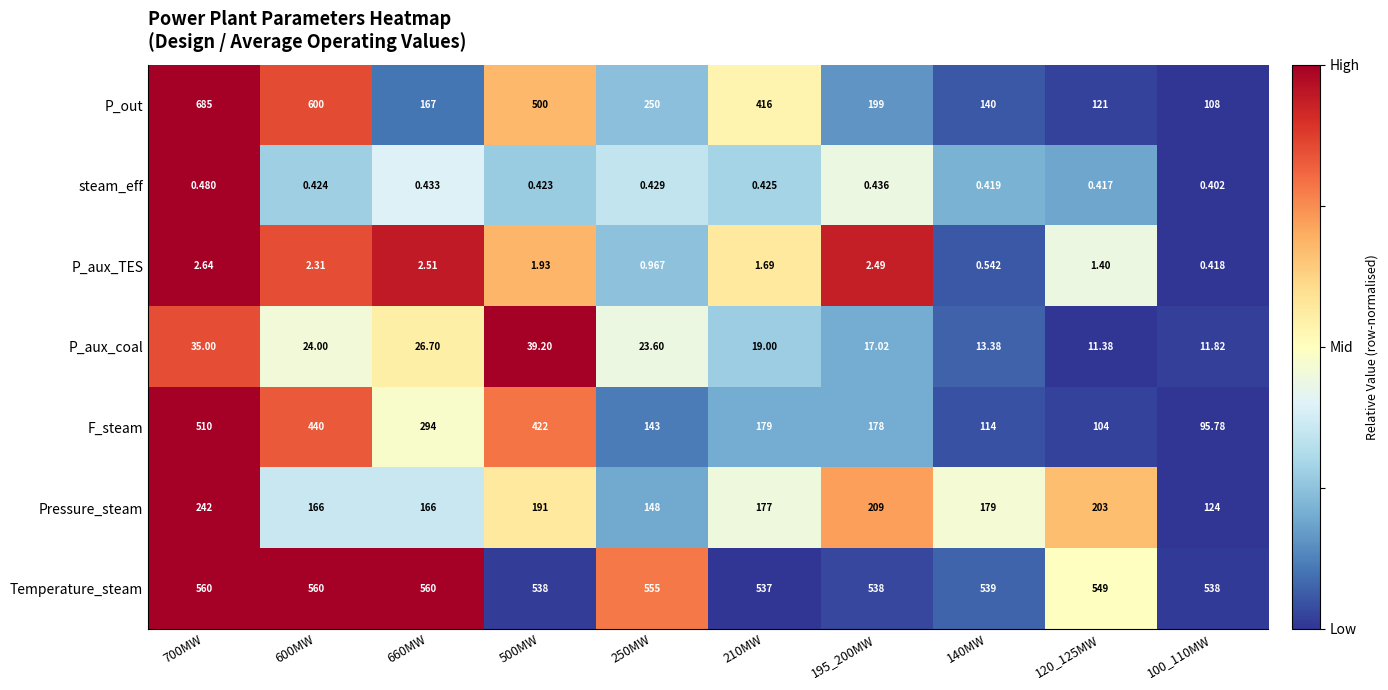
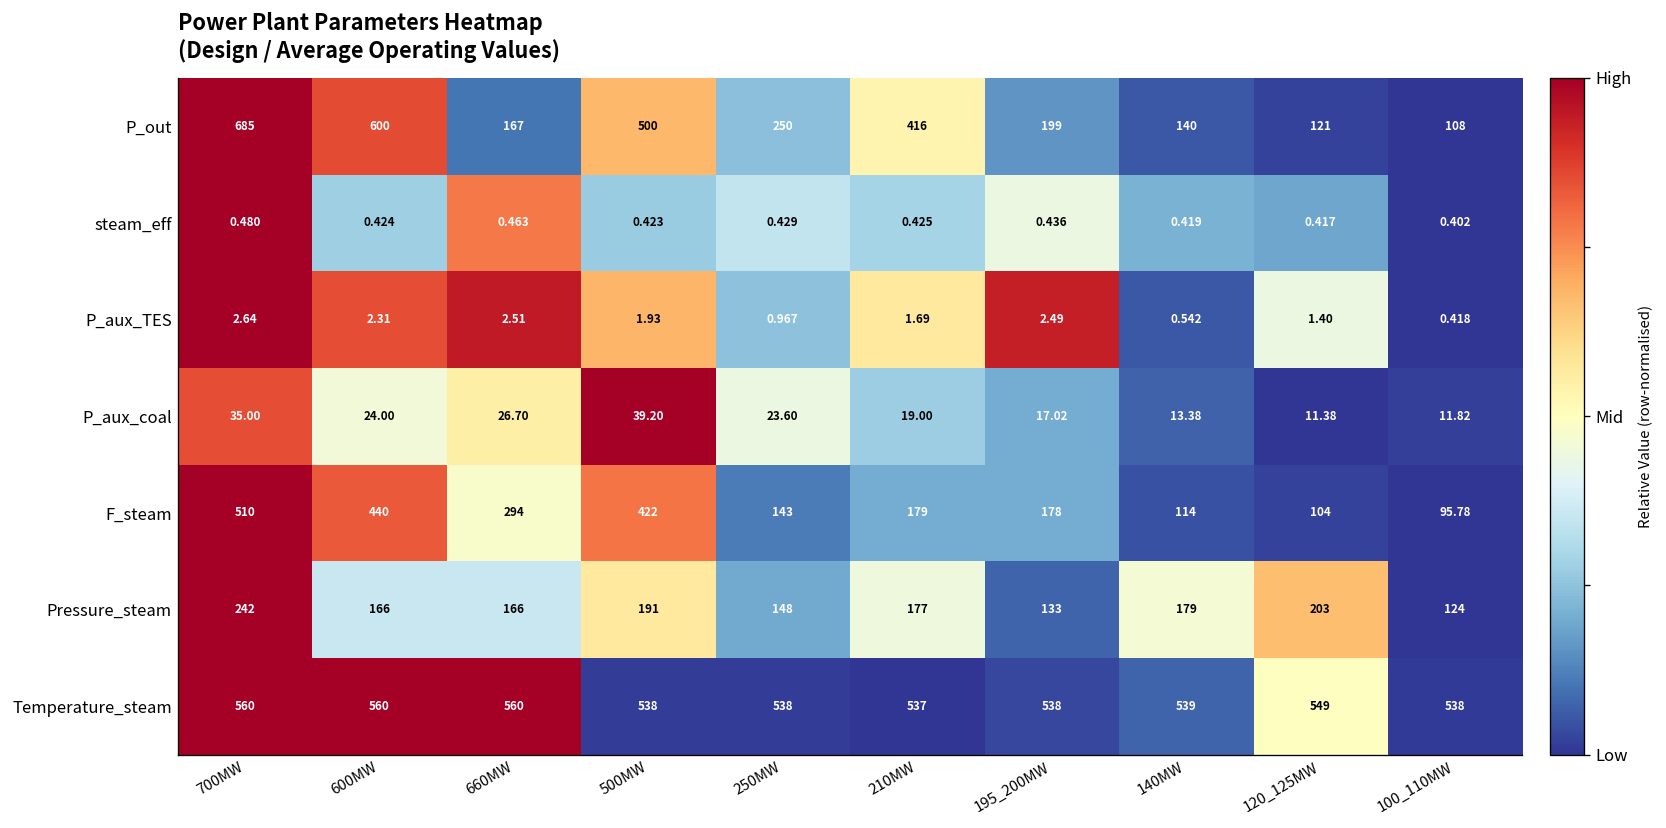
  {
    "P_out": {
      "700MW": 685,
      "600MW": 600,
      "660MW": 167,
      "500MW": 500,
      "250MW": 250,
      "210MW": 416,
      "195_200MW": 199,
      "140MW": 140,
      "120_125MW": 121,
      "100_110MW": 108
    },
    "steam_eff": {
      "700MW": 0.480,
      "600MW": 0.424,
-     "660MW": 0.433,
+     "660MW": 0.463,
      "500MW": 0.423,
      "250MW": 0.429,
      "210MW": 0.425,
      "195_200MW": 0.436,
      "140MW": 0.419,
      "120_125MW": 0.417,
      "100_110MW": 0.402
    },
    "P_aux_TES": {
      "700MW": 2.64,
      "600MW": 2.31,
      "660MW": 2.51,
      "500MW": 1.93,
      "250MW": 0.967,
      "210MW": 1.69,
      "195_200MW": 2.49,
      "140MW": 0.542,
      "120_125MW": 1.40,
      "100_110MW": 0.418
    },
    "P_aux_coal": {
      "700MW": 35.00,
      "600MW": 24.00,
      "660MW": 26.70,
      "500MW": 39.20,
      "250MW": 23.60,
      "210MW": 19.00,
      "195_200MW": 17.02,
      "140MW": 13.38,
      "120_125MW": 11.38,
      "100_110MW": 11.82
    },
    "F_steam": {
      "700MW": 510,
      "600MW": 440,
      "660MW": 294,
      "500MW": 422,
      "250MW": 143,
      "210MW": 179,
      "195_200MW": 178,
      "140MW": 114,
      "120_125MW": 104,
      "100_110MW": 95.78
    },
    "Pressure_steam": {
      "700MW": 242,
      "600MW": 166,
      "660MW": 166,
      "500MW": 191,
      "250MW": 148,
      "210MW": 177,
-     "195_200MW": 209,
+     "195_200MW": 133,
      "140MW": 179,
      "120_125MW": 203,
      "100_110MW": 124
    },
    "Temperature_steam": {
      "700MW": 560,
      "600MW": 560,
      "660MW": 560,
      "500MW": 538,
-     "250MW": 555,
+     "250MW": 538,
      "210MW": 537,
      "195_200MW": 538,
      "140MW": 539,
      "120_125MW": 549,
      "100_110MW": 538
    }
  }
